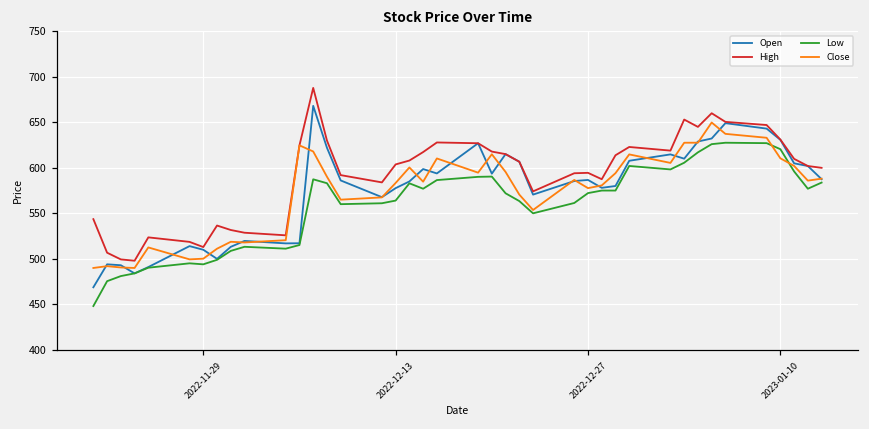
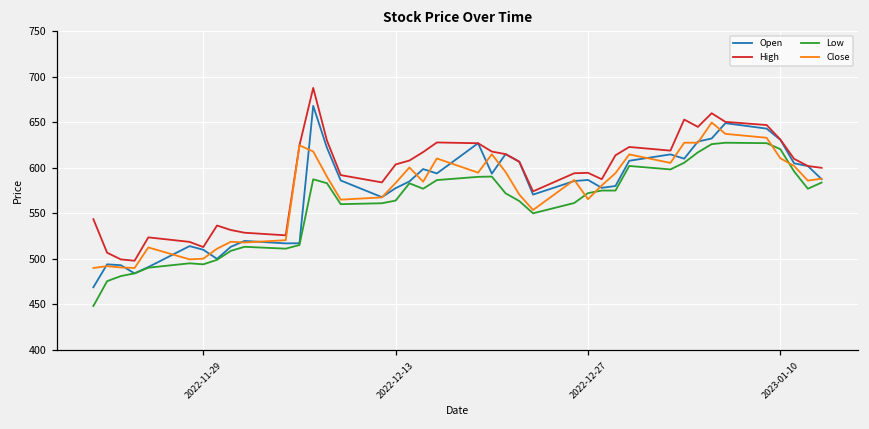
  {
    "Open": {
      "2022-12-13": 580,
      "2022-12-27": 590
    },
    "High": {
      "2022-12-13": 600,
      "2022-12-27": 590
    },
    "Low": {
      "2022-11-29": 490,
      "2022-12-13": 560,
      "2022-12-27": 570,
      "2023-01-10": 620
    },
    "Close": {
      "2022-11-29": 500,
      "2022-12-13": 580,
-     "2022-12-27": 580,
+     "2022-12-27": 570,
      "2023-01-10": 610
    }
  }
